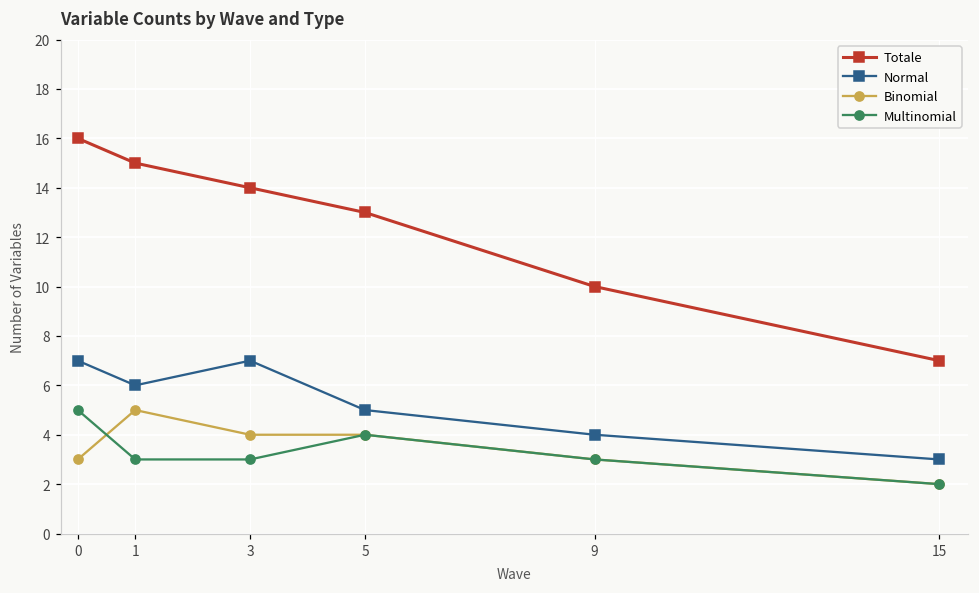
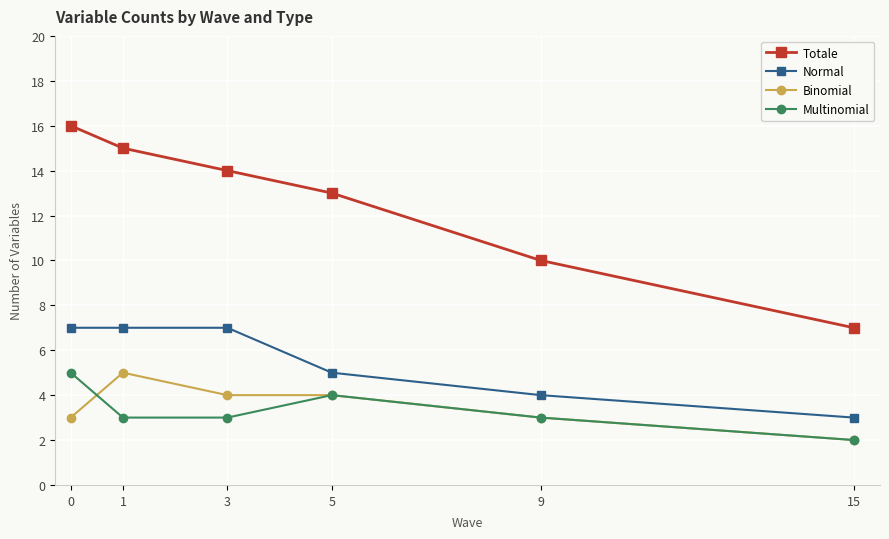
  {
    "Totale": {
      "0": 16,
      "1": 15,
      "3": 14,
      "5": 13,
      "9": 10,
      "15": 7
    },
    "Normal": {
      "0": 7,
-     "1": 6,
+     "1": 7,
      "3": 7,
      "5": 5,
      "9": 4,
      "15": 3
    },
    "Binomial": {
      "0": 3,
      "1": 5,
      "3": 4
    },
    "Multinomial": {
      "0": 5,
      "1": 3,
      "3": 3
    }
  }
